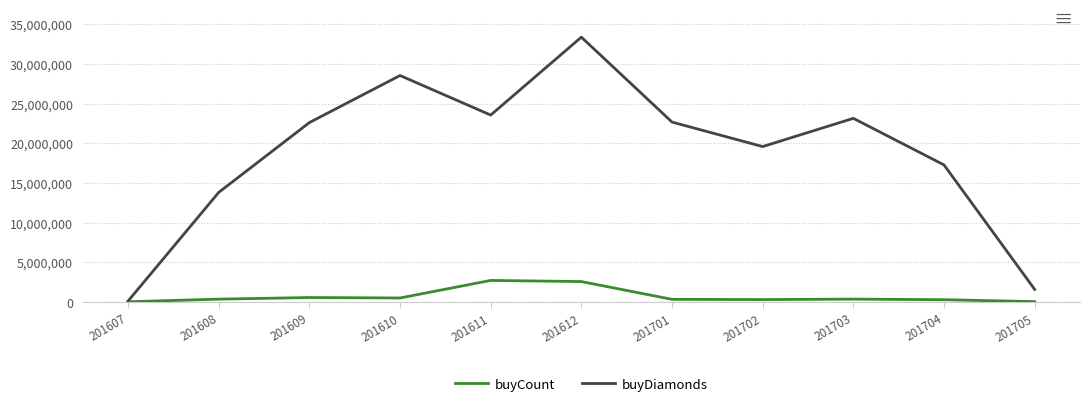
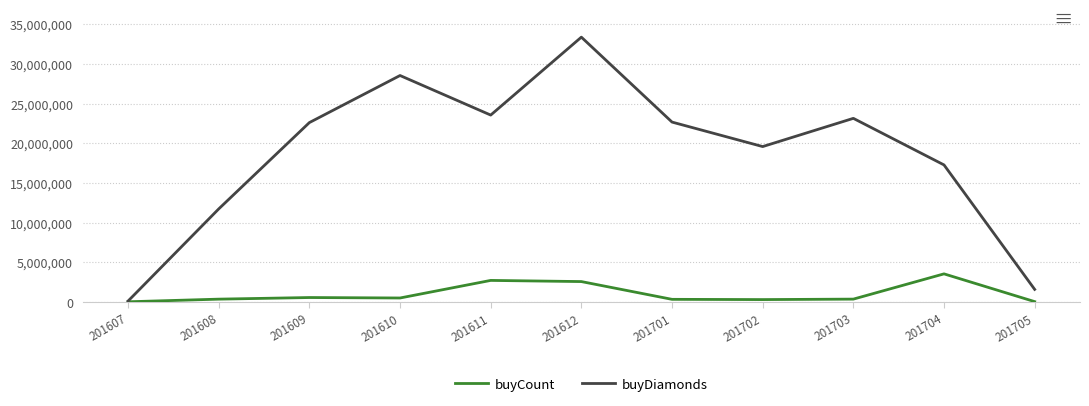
  {
    "buyCount": {
      "201608": "0",
      "201609": "1,000,000",
      "201610": "0",
      "201611": "3,000,000",
      "201612": "3,000,000",
      "201701": "0",
      "201702": "0",
      "201703": "0",
-     "201704": "0",
+     "201704": "4,000,000",
      "201705": "0"
    },
    "buyDiamonds": {
-     "201608": "14,000,000",
+     "201608": "12,000,000",
      "201609": "23,000,000",
      "201610": "29,000,000",
      "201611": "24,000,000",
      "201612": "33,000,000",
      "201701": "23,000,000",
      "201702": "20,000,000",
      "201703": "23,000,000",
      "201704": "17,000,000",
      "201705": "2,000,000"
    }
  }
